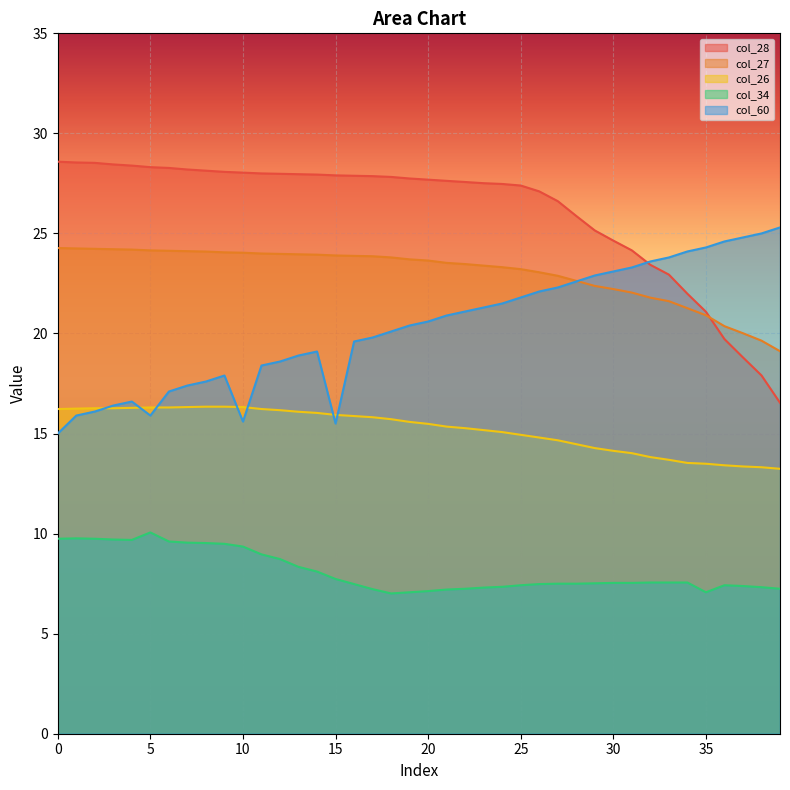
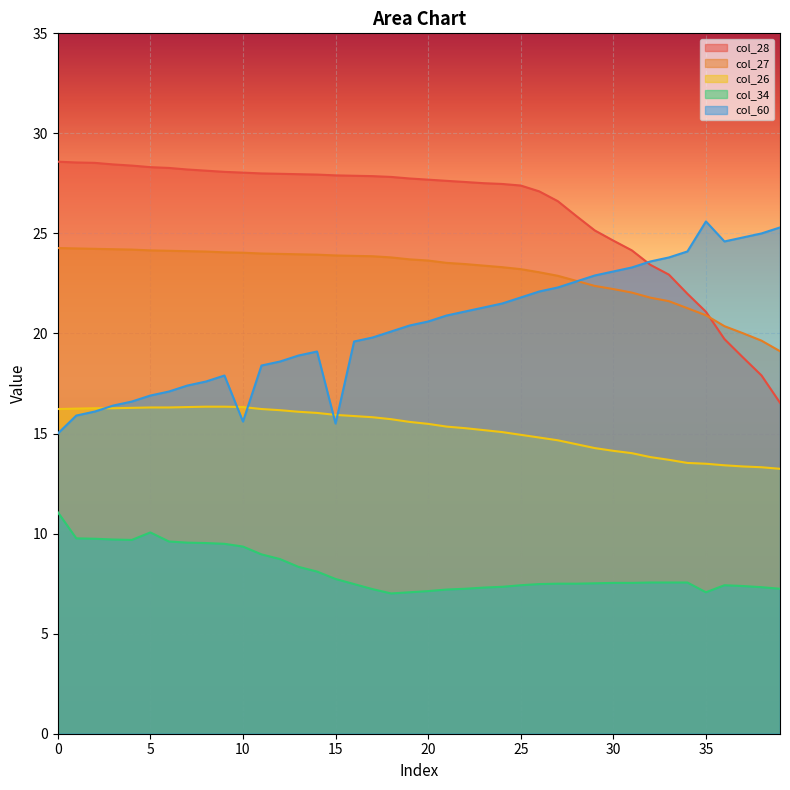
  {
    "col_34": {
-     "0": 9.7,
+     "0": 11.1,
      "5": 10.1,
      "10": 9.4,
      "15": 7.7,
      "20": 7.1,
      "25": 7.4,
      "30": 7.5,
      "35": 7.1
    },
    "col_60": {
      "0": 15.0,
-     "5": 15.9,
+     "5": 16.9,
      "10": 15.6,
      "15": 15.5,
      "20": 20.6,
      "25": 21.8,
      "30": 23.1,
-     "35": 24.3
+     "35": 25.6
    }
  }
